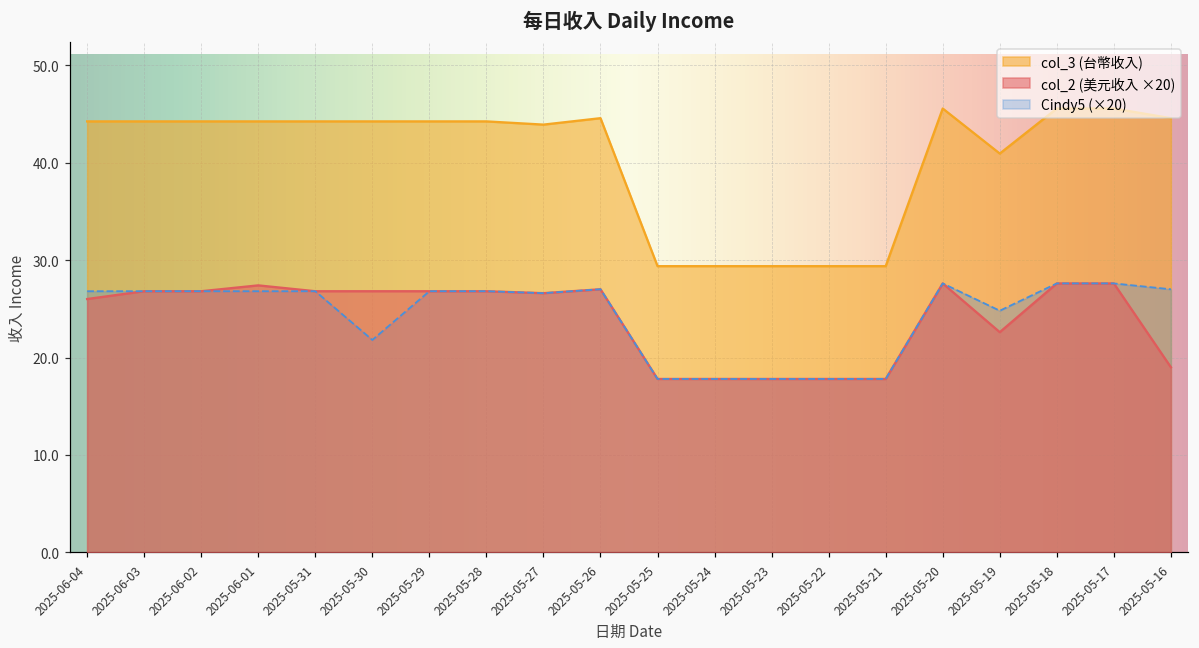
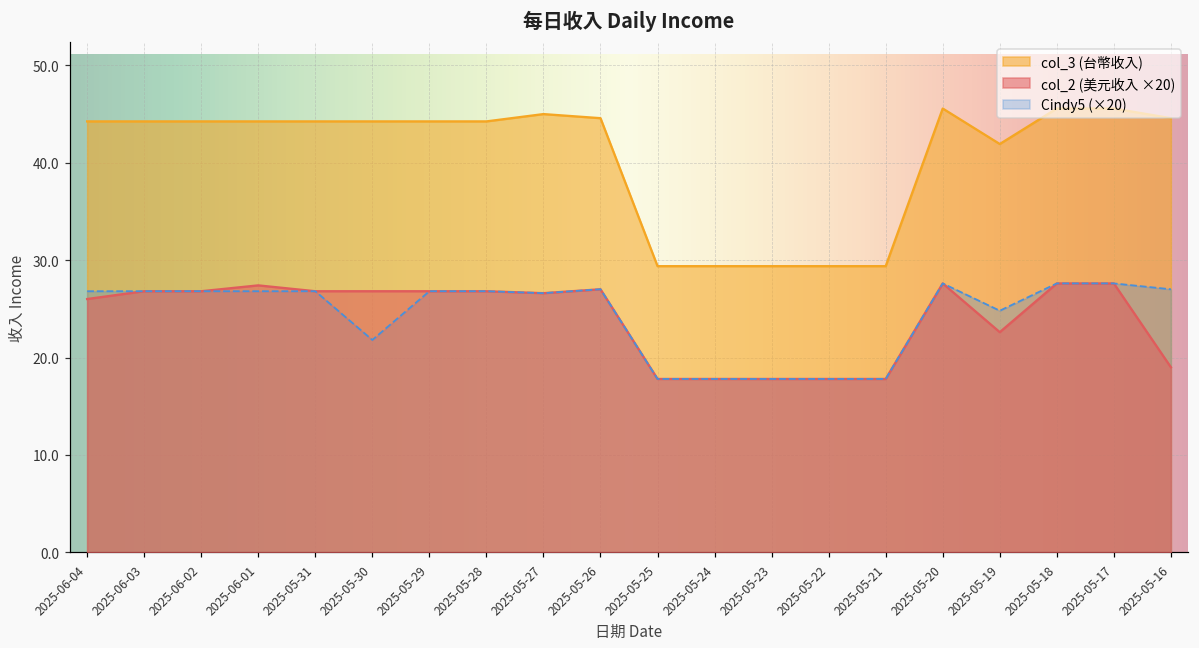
  {
    "col_3 (台幣收入)": {
      "2025-06-04": 44,
      "2025-06-03": 44,
      "2025-06-02": 44,
      "2025-06-01": 44,
      "2025-05-31": 44,
      "2025-05-30": 44,
      "2025-05-29": 44,
      "2025-05-28": 44,
-     "2025-05-27": 44,
+     "2025-05-27": 45,
      "2025-05-26": 45,
      "2025-05-25": 29,
      "2025-05-24": 29,
      "2025-05-23": 29,
      "2025-05-22": 29,
      "2025-05-21": 29,
      "2025-05-20": 46,
-     "2025-05-19": 41,
+     "2025-05-19": 42,
      "2025-05-16": 45
    },
    "col_2 (美元收入 ×20)": {
      "2025-06-04": 26,
      "2025-06-01": 27,
      "2025-05-30": 27,
      "2025-05-19": 23,
      "2025-05-16": 19
    },
    "Cindy5 (×20)": {
      "2025-06-04": 27,
      "2025-06-01": 27,
      "2025-05-30": 22,
      "2025-05-19": 25,
      "2025-05-16": 27
    }
  }
